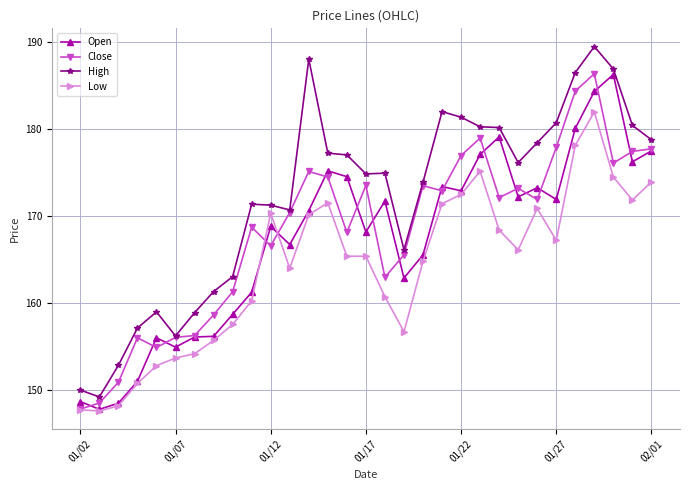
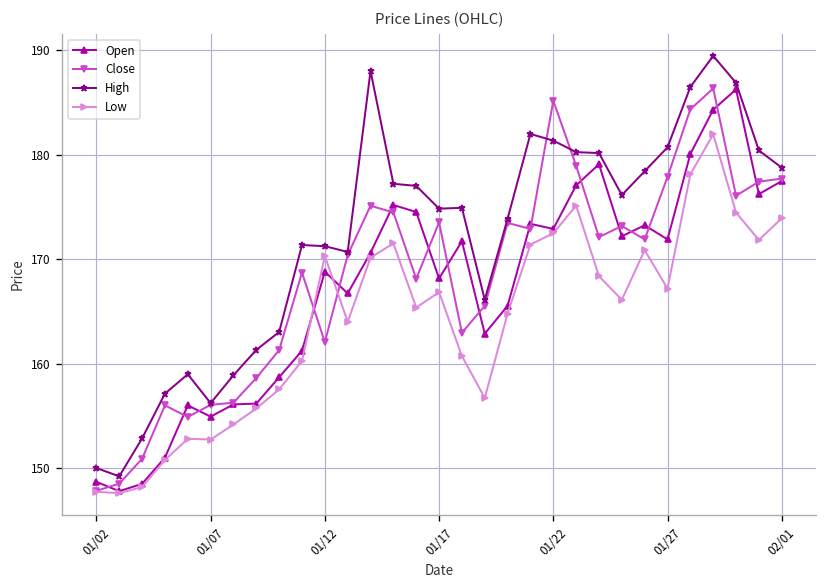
  {
    "Close": {
-     "01/12": 167,
+     "01/12": 162,
      "01/17": 174,
-     "01/22": 177,
+     "01/22": 185,
      "01/27": 178
    },
    "Low": {
-     "01/07": 154,
+     "01/07": 153,
      "01/12": 170,
-     "01/17": 165,
+     "01/17": 167,
      "01/22": 172,
      "01/27": 167,
      "02/01": 174
    }
  }
